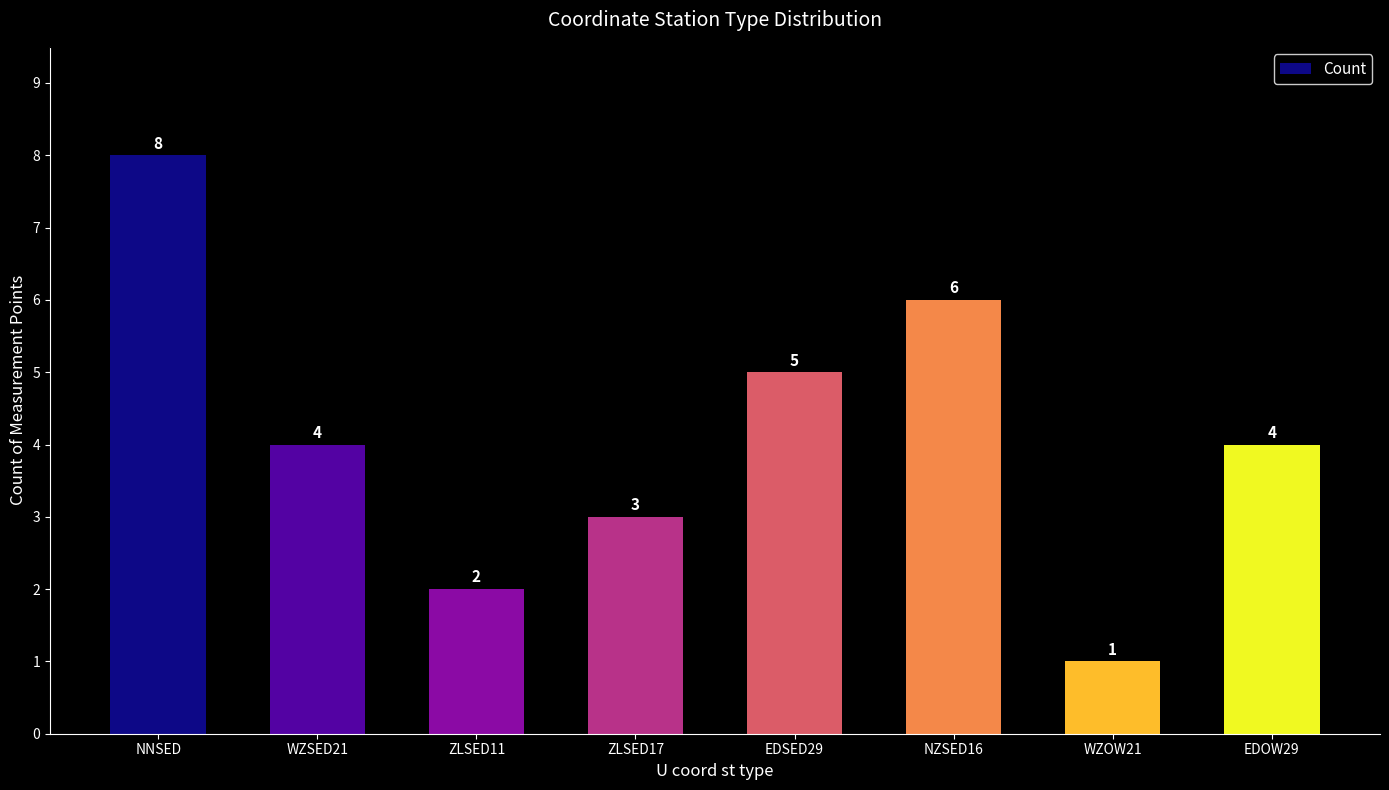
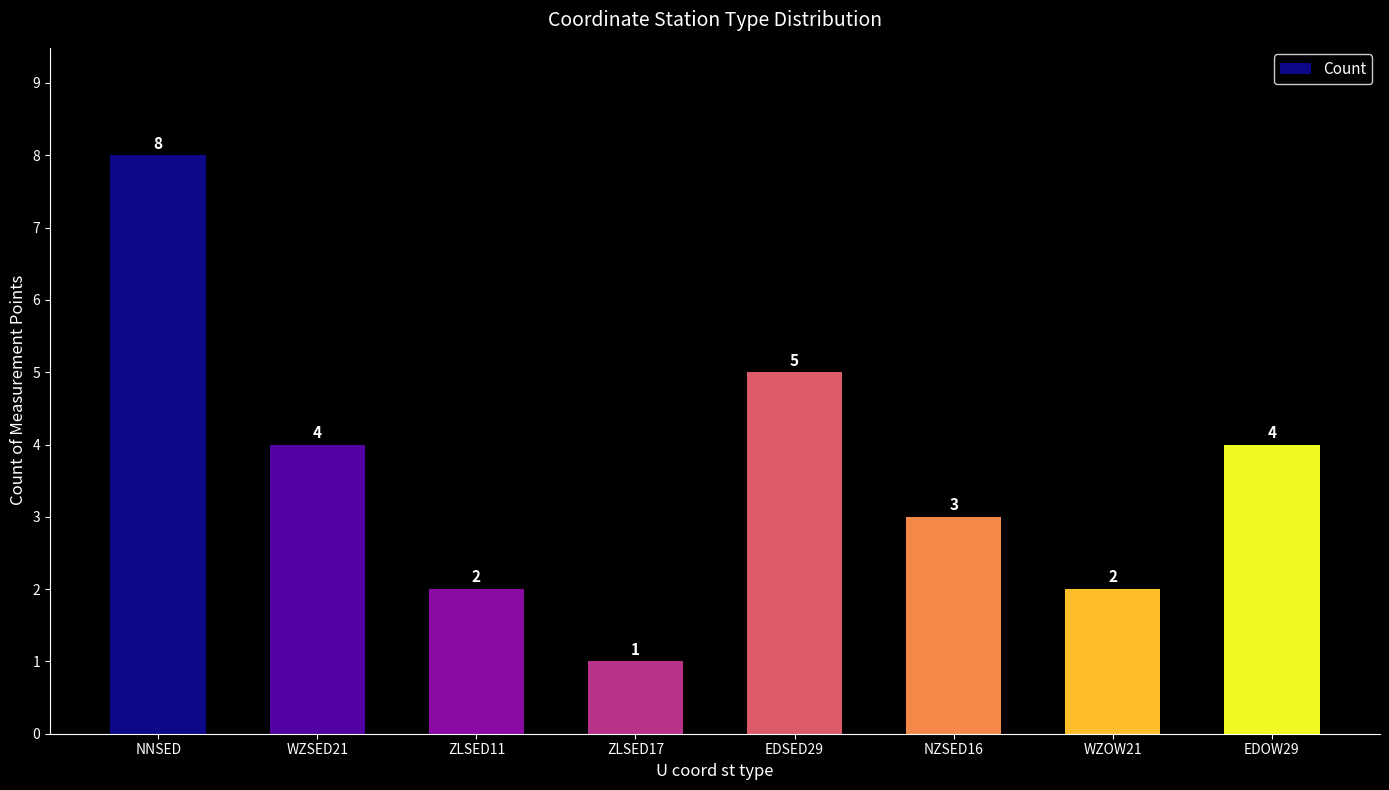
  {
    "NNSED": 8,
    "WZSED21": 4,
    "ZLSED11": 2,
-   "ZLSED17": 3,
+   "ZLSED17": 1,
    "EDSED29": 5,
-   "NZSED16": 6,
-   "WZOW21": 1,
+   "NZSED16": 3,
+   "WZOW21": 2,
    "EDOW29": 4
  }
